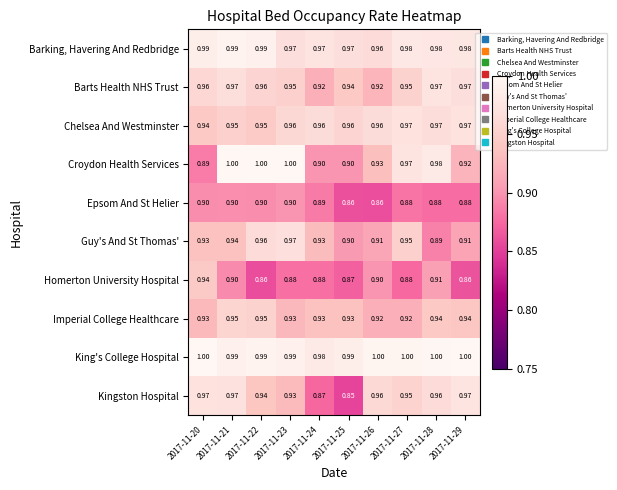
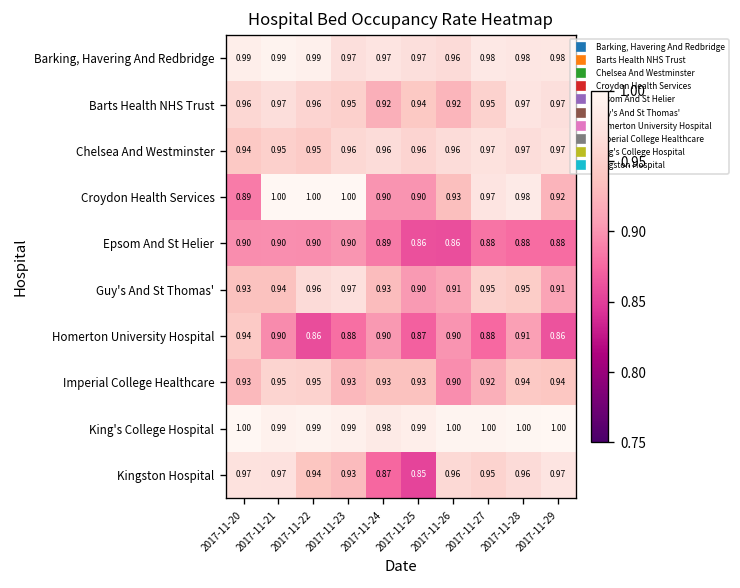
  {
    "Barking, Havering And Redbridge": {
      "2017-11-20": 0.99,
      "2017-11-21": 0.99,
      "2017-11-22": 0.99,
      "2017-11-23": 0.97,
      "2017-11-24": 0.97,
      "2017-11-25": 0.97,
      "2017-11-26": 0.96,
      "2017-11-27": 0.98,
      "2017-11-28": 0.98,
      "2017-11-29": 0.98
    },
    "Barts Health NHS Trust": {
      "2017-11-20": 0.96,
      "2017-11-21": 0.97,
      "2017-11-22": 0.96,
      "2017-11-23": 0.95,
      "2017-11-24": 0.92,
      "2017-11-25": 0.94,
      "2017-11-26": 0.92,
      "2017-11-27": 0.95,
      "2017-11-28": 0.97,
      "2017-11-29": 0.97
    },
    "Chelsea And Westminster": {
      "2017-11-20": 0.94,
      "2017-11-21": 0.95,
      "2017-11-22": 0.95,
      "2017-11-23": 0.96,
      "2017-11-24": 0.96,
      "2017-11-25": 0.96,
      "2017-11-26": 0.96,
      "2017-11-27": 0.97,
      "2017-11-28": 0.97,
      "2017-11-29": 0.97
    },
    "Croydon Health Services": {
      "2017-11-20": 0.89,
      "2017-11-21": 1.00,
      "2017-11-22": 1.00,
      "2017-11-23": 1.00,
      "2017-11-24": 0.90,
      "2017-11-25": 0.90,
      "2017-11-26": 0.93,
      "2017-11-27": 0.97,
      "2017-11-28": 0.98,
      "2017-11-29": 0.92
    },
    "Epsom And St Helier": {
      "2017-11-20": 0.90,
      "2017-11-21": 0.90,
      "2017-11-22": 0.90,
      "2017-11-23": 0.90,
      "2017-11-24": 0.89,
      "2017-11-25": 0.86,
      "2017-11-26": 0.86,
      "2017-11-27": 0.88,
      "2017-11-28": 0.88,
      "2017-11-29": 0.88
    },
    "Guy's And St Thomas'": {
      "2017-11-20": 0.93,
      "2017-11-21": 0.94,
      "2017-11-22": 0.96,
      "2017-11-23": 0.97,
      "2017-11-24": 0.93,
      "2017-11-25": 0.90,
      "2017-11-26": 0.91,
      "2017-11-27": 0.95,
-     "2017-11-28": 0.89,
+     "2017-11-28": 0.95,
      "2017-11-29": 0.91
    },
    "Homerton University Hospital": {
      "2017-11-20": 0.94,
      "2017-11-21": 0.90,
      "2017-11-22": 0.86,
      "2017-11-23": 0.88,
-     "2017-11-24": 0.88,
+     "2017-11-24": 0.90,
      "2017-11-25": 0.87,
      "2017-11-26": 0.90,
      "2017-11-27": 0.88,
      "2017-11-28": 0.91,
      "2017-11-29": 0.86
    },
    "Imperial College Healthcare": {
      "2017-11-20": 0.93,
      "2017-11-21": 0.95,
      "2017-11-22": 0.95,
      "2017-11-23": 0.93,
      "2017-11-24": 0.93,
      "2017-11-25": 0.93,
-     "2017-11-26": 0.92,
+     "2017-11-26": 0.90,
      "2017-11-27": 0.92,
      "2017-11-28": 0.94,
      "2017-11-29": 0.94
    },
    "King's College Hospital": {
      "2017-11-20": 1.00,
      "2017-11-21": 0.99,
      "2017-11-22": 0.99,
      "2017-11-23": 0.99,
      "2017-11-24": 0.98,
      "2017-11-25": 0.99,
      "2017-11-26": 1.00,
      "2017-11-27": 1.00,
      "2017-11-28": 1.00,
      "2017-11-29": 1.00
    },
    "Kingston Hospital": {
      "2017-11-20": 0.97,
      "2017-11-21": 0.97,
      "2017-11-22": 0.94,
      "2017-11-23": 0.93,
      "2017-11-24": 0.87,
      "2017-11-25": 0.85,
      "2017-11-26": 0.96,
      "2017-11-27": 0.95,
      "2017-11-28": 0.96,
      "2017-11-29": 0.97
    }
  }
